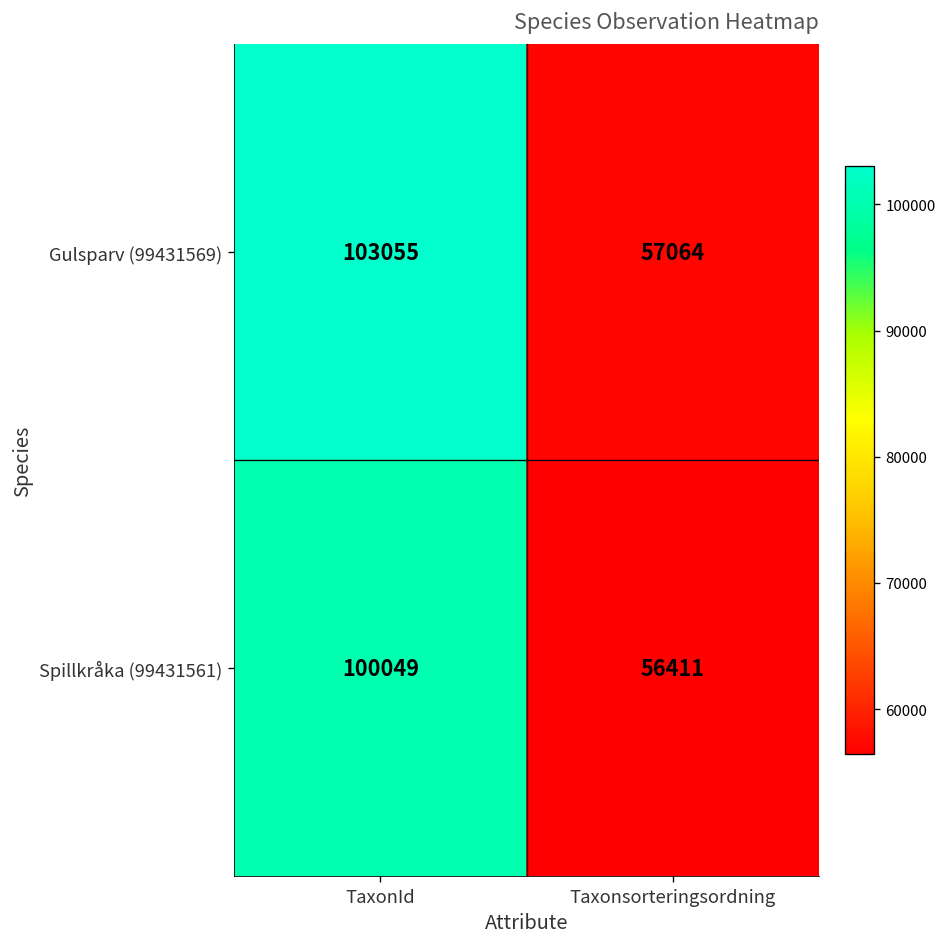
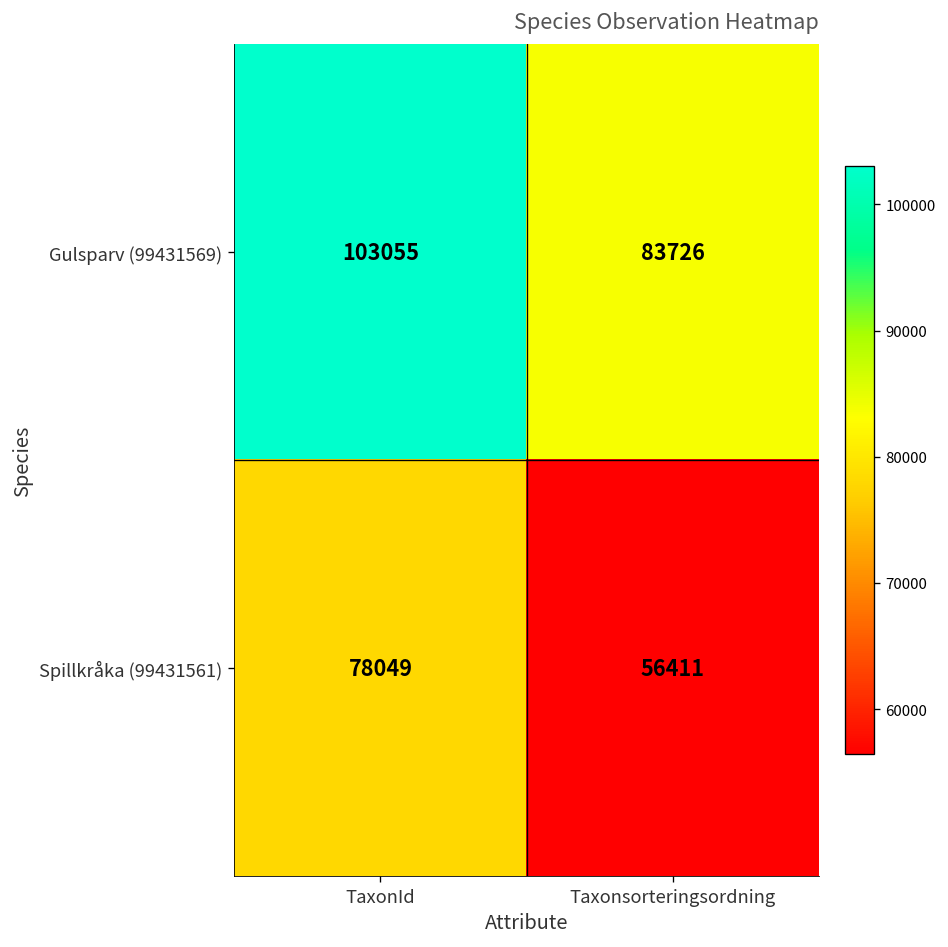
  {
    "Gulsparv (99431569)": {
      "TaxonId": 103055,
-     "Taxonsorteringsordning": 57064
+     "Taxonsorteringsordning": 83726
    },
    "Spillkråka (99431561)": {
-     "TaxonId": 100049,
+     "TaxonId": 78049,
      "Taxonsorteringsordning": 56411
    }
  }
